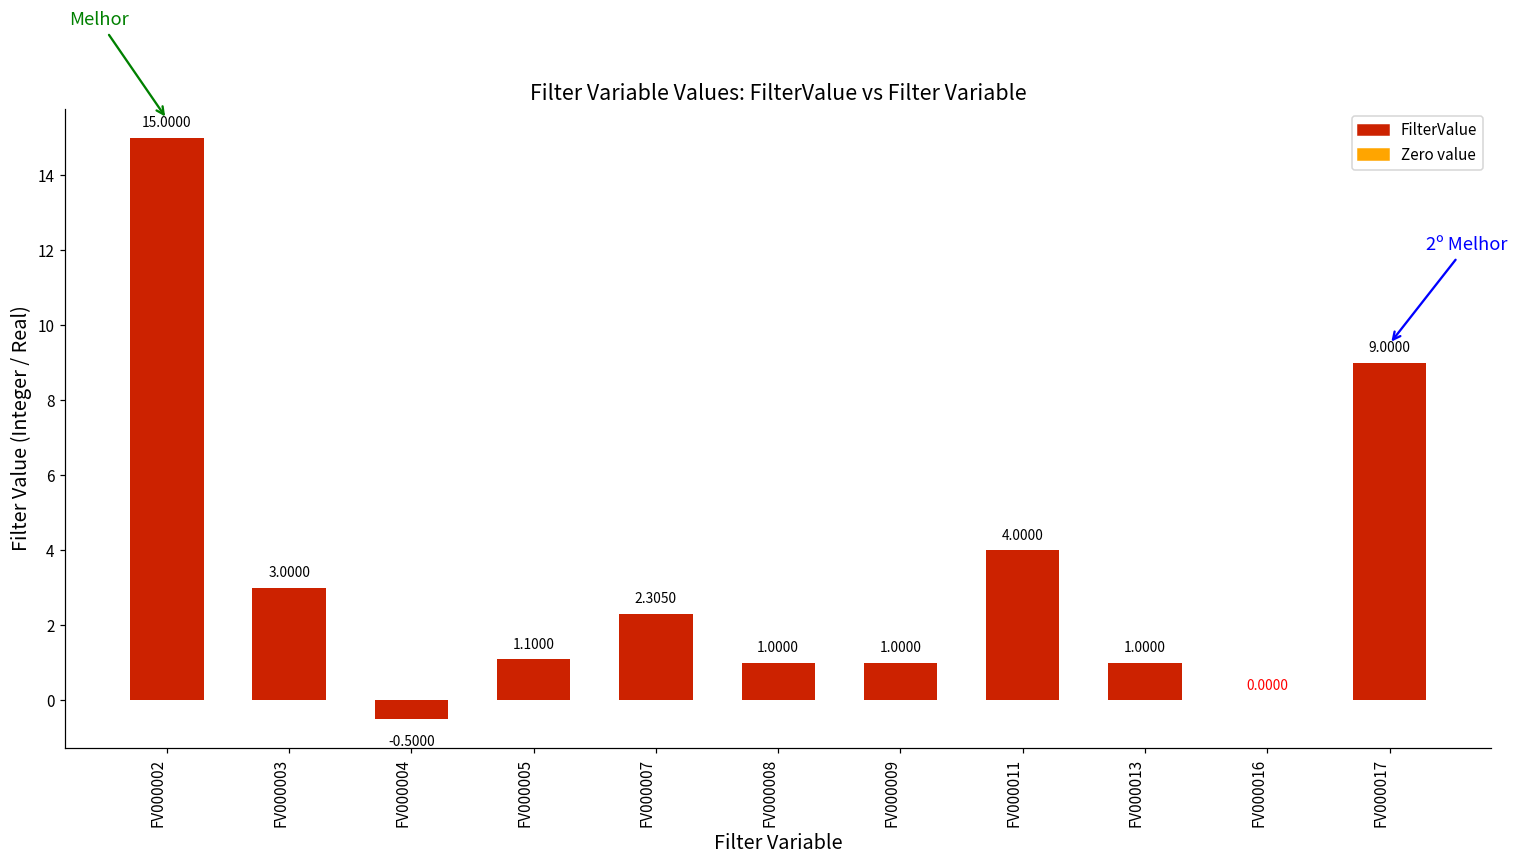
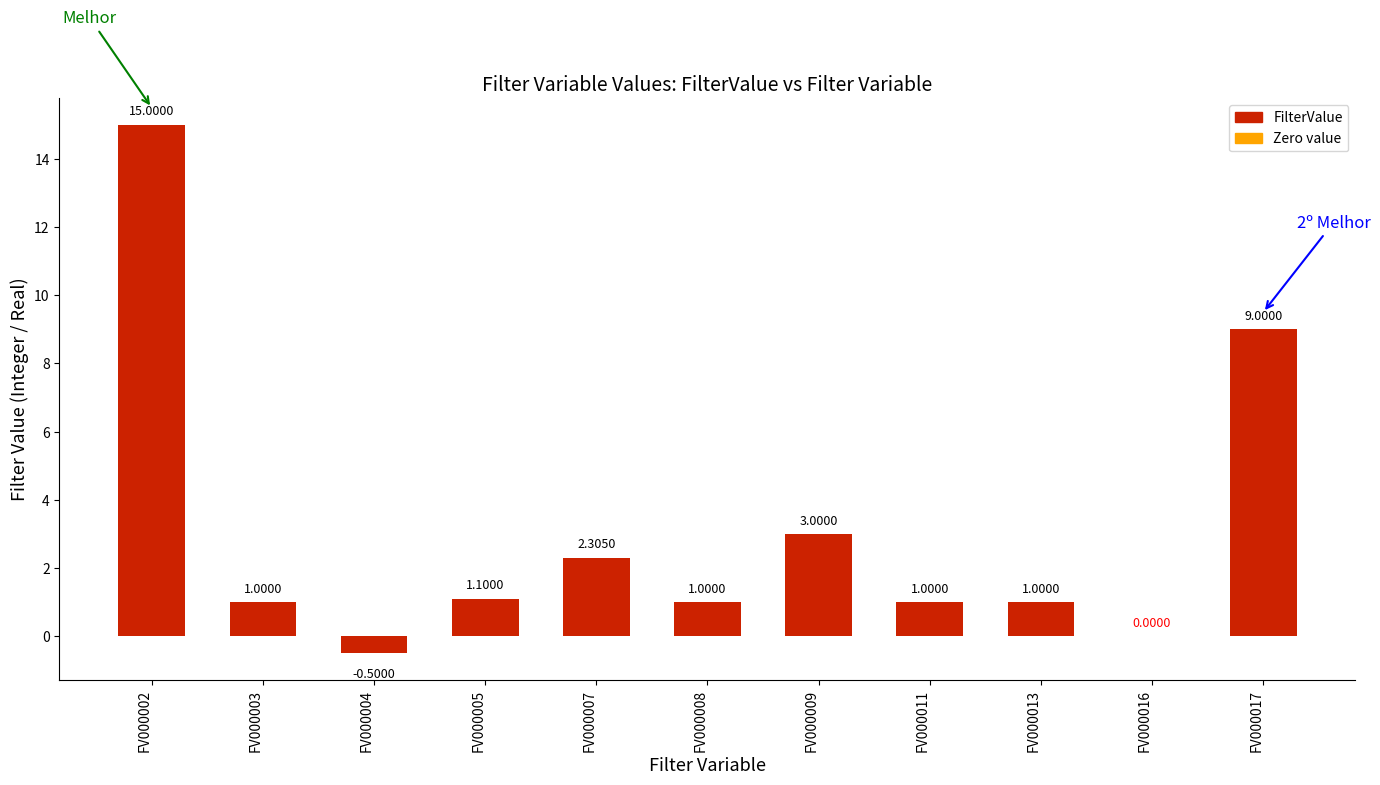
  {
    "FV000002": 15.0000,
-   "FV000003": 3.0000,
+   "FV000003": 1.0000,
    "FV000004": -0.5000,
    "FV000005": 1.1000,
    "FV000007": 2.3050,
    "FV000008": 1.0000,
-   "FV000009": 1.0000,
-   "FV000011": 4.0000,
+   "FV000009": 3.0000,
+   "FV000011": 1.0000,
    "FV000013": 1.0000,
    "FV000016": 0.0000,
    "FV000017": 9.0000
  }
